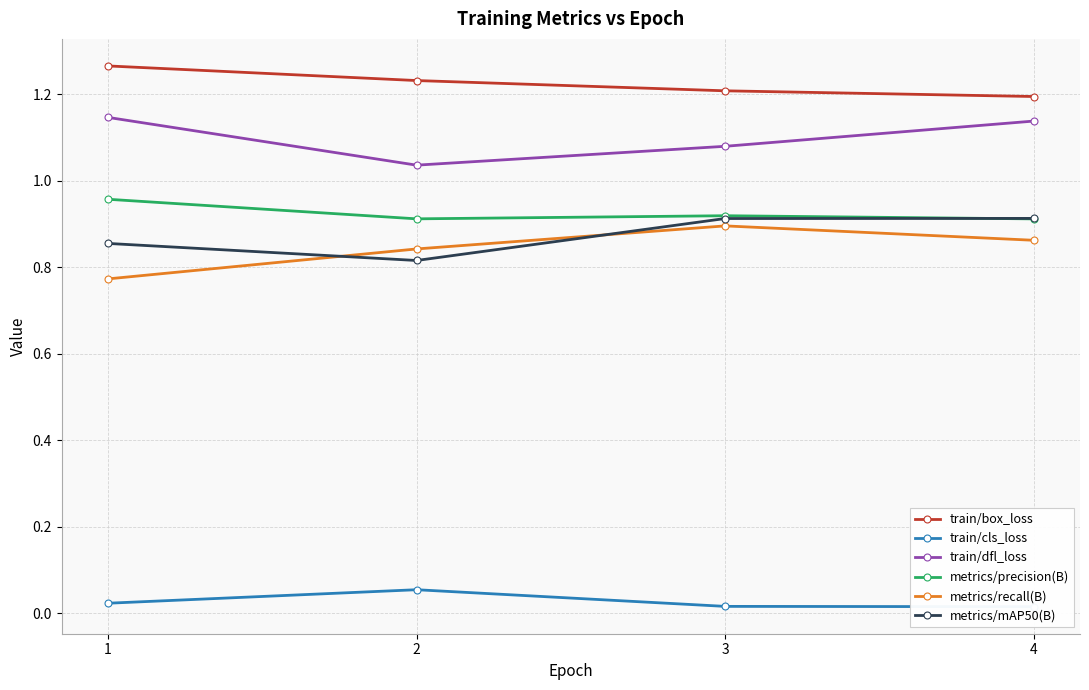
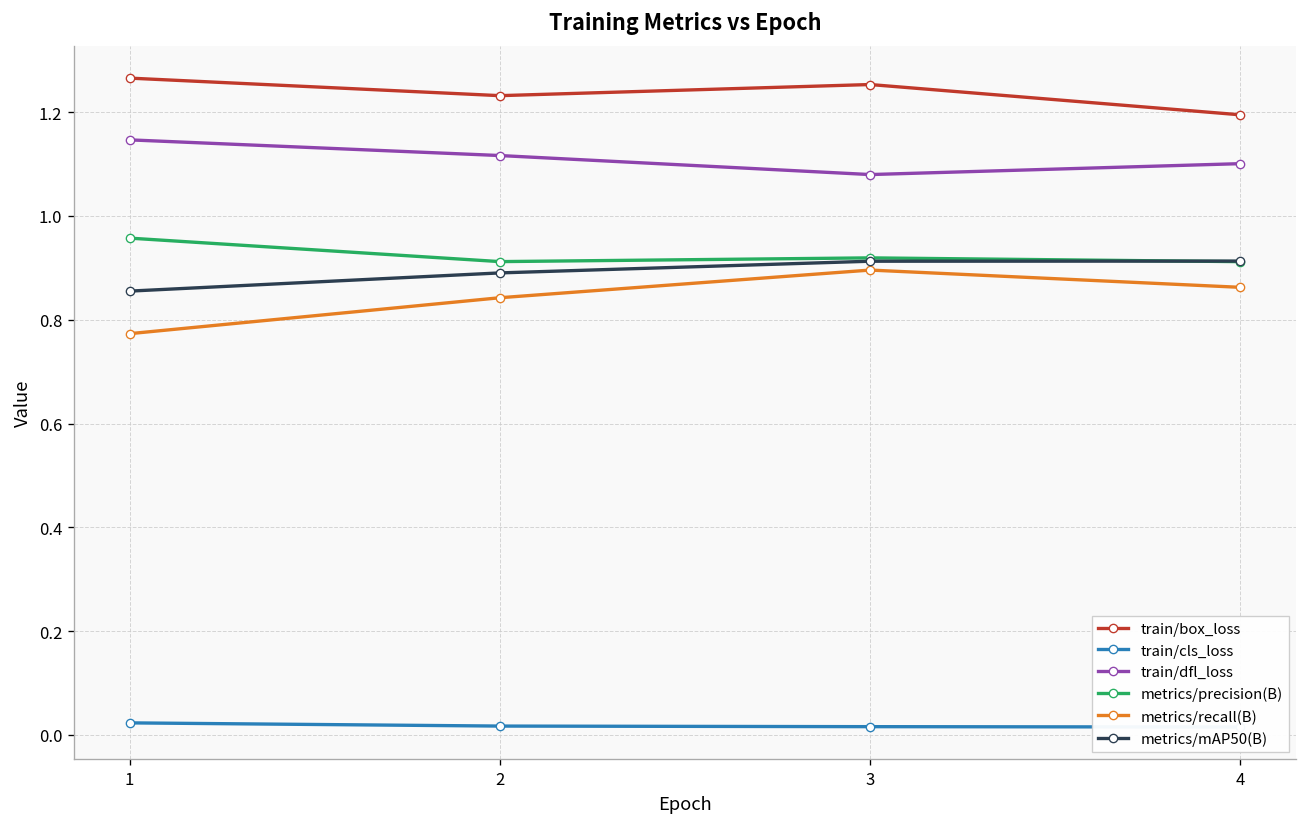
  {
    "train/box_loss": {
      "1": 1.27,
      "2": 1.23,
-     "3": 1.21,
+     "3": 1.25,
      "4": 1.19
    },
    "train/cls_loss": {
      "1": 0.02,
-     "2": 0.05,
+     "2": 0.02,
      "3": 0.02
    },
    "train/dfl_loss": {
      "1": 1.15,
-     "2": 1.04,
+     "2": 1.12,
      "3": 1.08,
-     "4": 1.14
+     "4": 1.10
    },
    "metrics/precision(B)": {
      "1": 0.96,
      "2": 0.91,
      "3": 0.92
    },
    "metrics/recall(B)": {
      "1": 0.77,
      "2": 0.84,
      "3": 0.90,
      "4": 0.86
    },
    "metrics/mAP50(B)": {
      "1": 0.86,
-     "2": 0.82,
+     "2": 0.89,
      "3": 0.91
    }
  }
